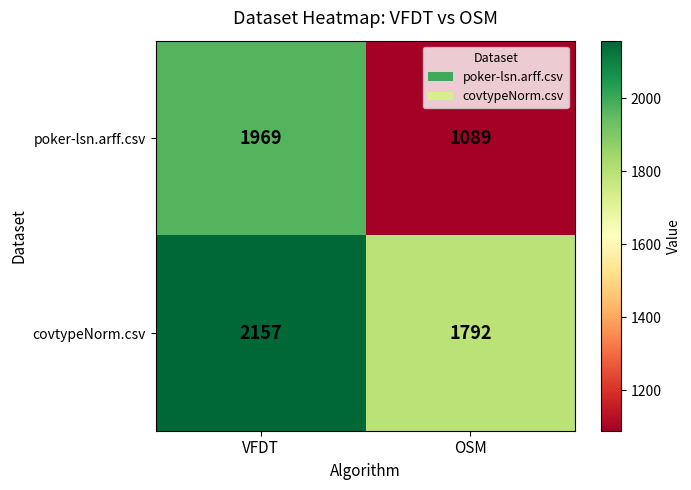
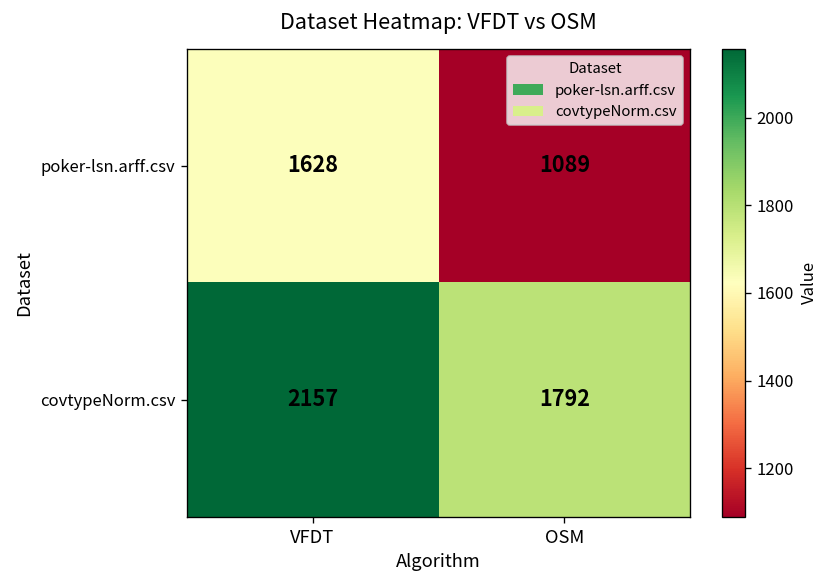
  {
    "poker-lsn.arff.csv": {
-     "VFDT": 1969,
+     "VFDT": 1628,
      "OSM": 1089
    },
    "covtypeNorm.csv": {
      "VFDT": 2157,
      "OSM": 1792
    }
  }
